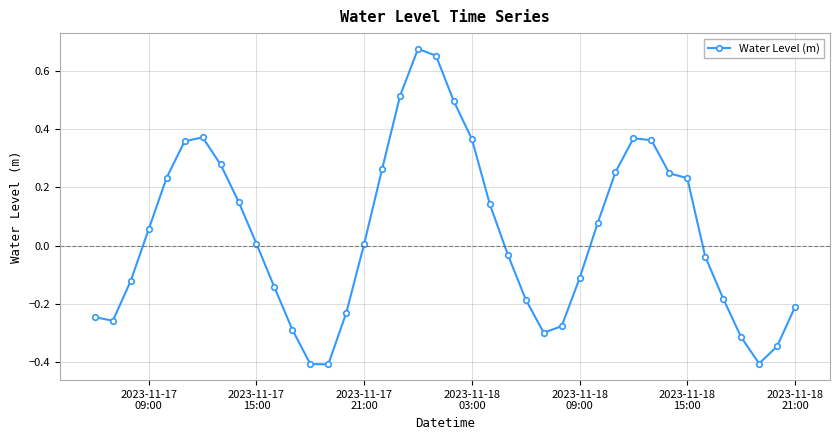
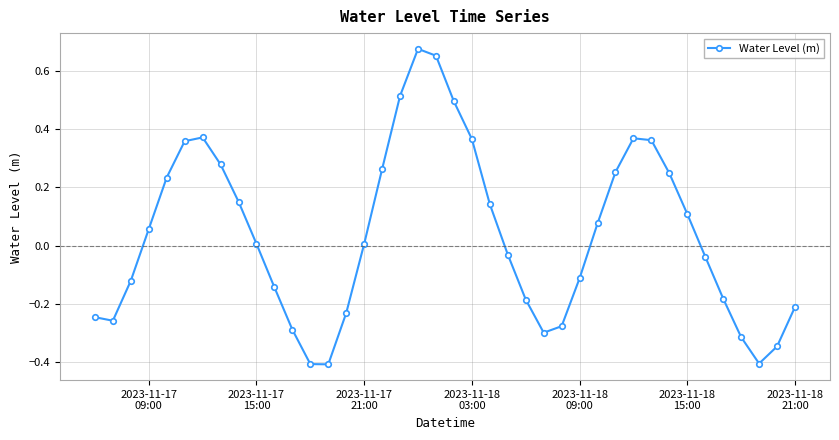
  {
    "2023-11-17 09:00": 0.06,
    "2023-11-17 15:00": 0.01,
    "2023-11-17 21:00": 0.01,
    "2023-11-18 03:00": 0.37,
    "2023-11-18 09:00": -0.11,
-   "2023-11-18 15:00": 0.23,
+   "2023-11-18 15:00": 0.11,
    "2023-11-18 21:00": -0.21
  }
